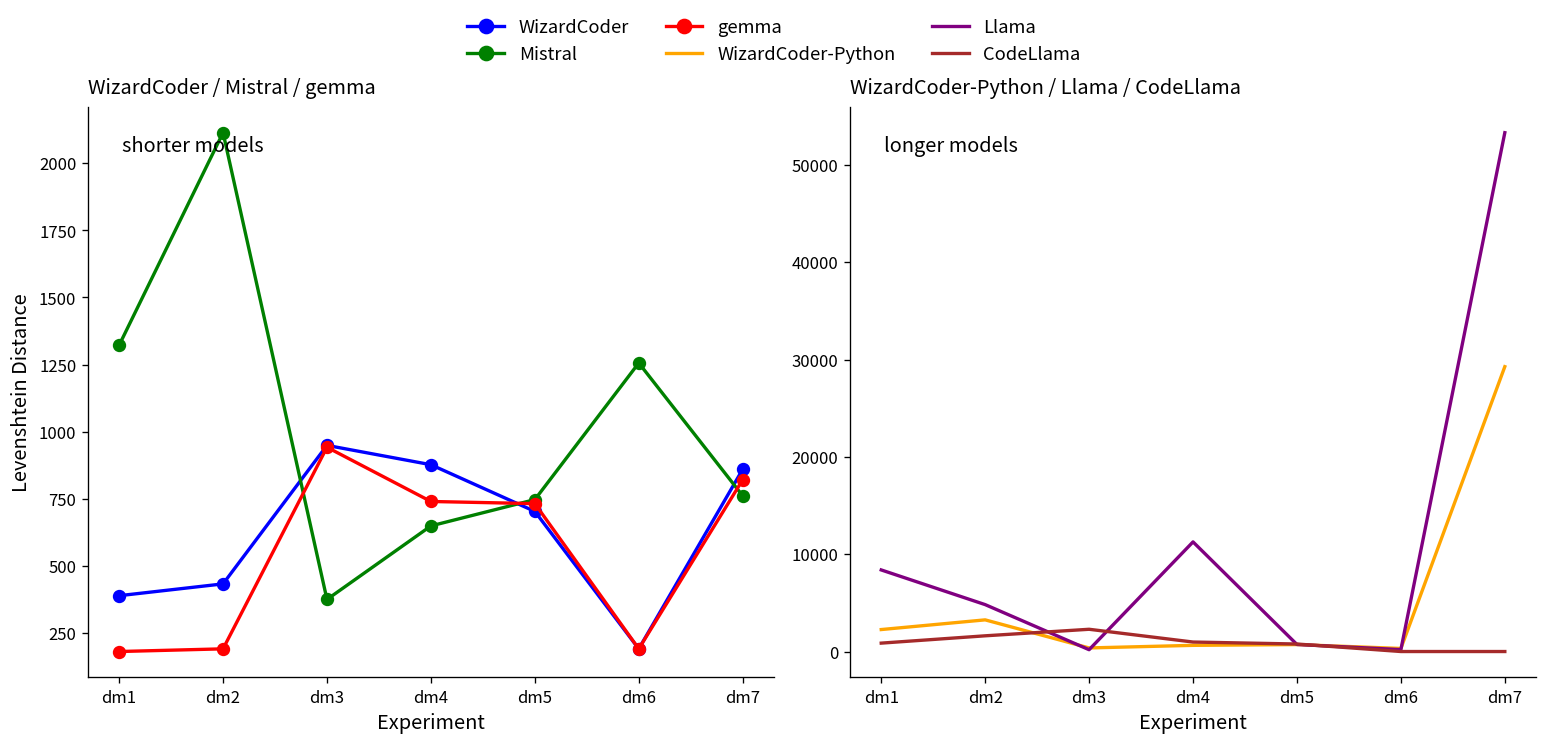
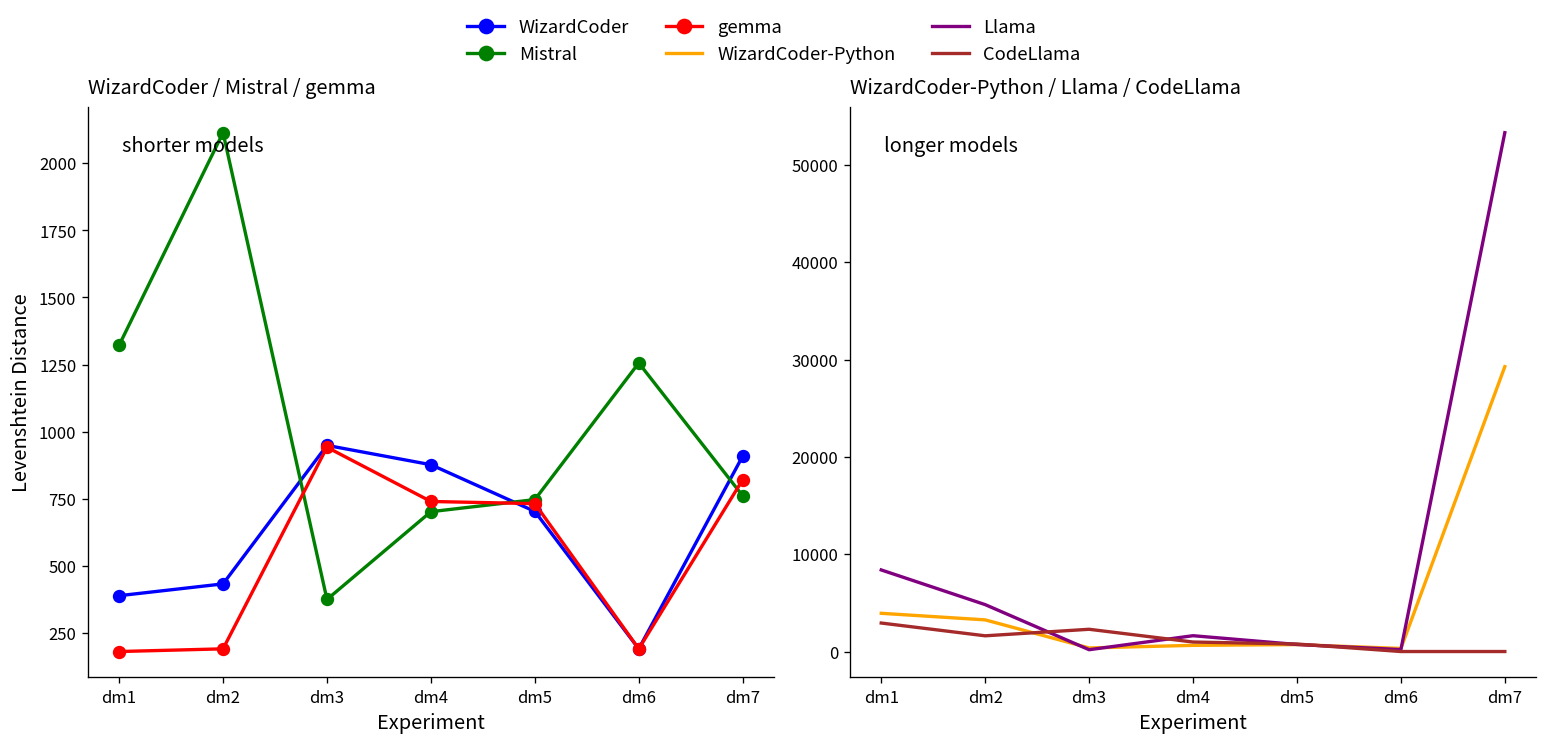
  {
    "WizardCoder / Mistral / gemma": {
      "WizardCoder": {
        "dm1": 390,
        "dm2": 430,
        "dm4": 880,
        "dm5": 700,
-       "dm7": 860
+       "dm7": 910
      },
      "Mistral": {
        "dm1": 1320,
        "dm2": 2110,
        "dm3": 380,
-       "dm4": 650,
+       "dm4": 700,
        "dm5": 750,
        "dm6": 1260,
        "dm7": 760
      },
      "gemma": {
        "dm1": 180,
        "dm2": 190,
        "dm4": 740,
        "dm5": 730,
        "dm7": 820
      }
    },
    "WizardCoder-Python / Llama / CodeLlama": {
      "WizardCoder-Python": {
-       "dm1": 2000,
+       "dm1": 4000,
        "dm2": 3000,
        "dm4": 1000,
        "dm7": 29000
      },
      "Llama": {
        "dm1": 8000,
        "dm2": 5000,
-       "dm4": 11000,
+       "dm4": 2000,
        "dm7": 53000
      },
      "CodeLlama": {
-       "dm1": 1000,
+       "dm1": 3000,
        "dm2": 2000,
        "dm3": 2000,
        "dm4": 1000,
        "dm7": 0
      }
    }
  }
